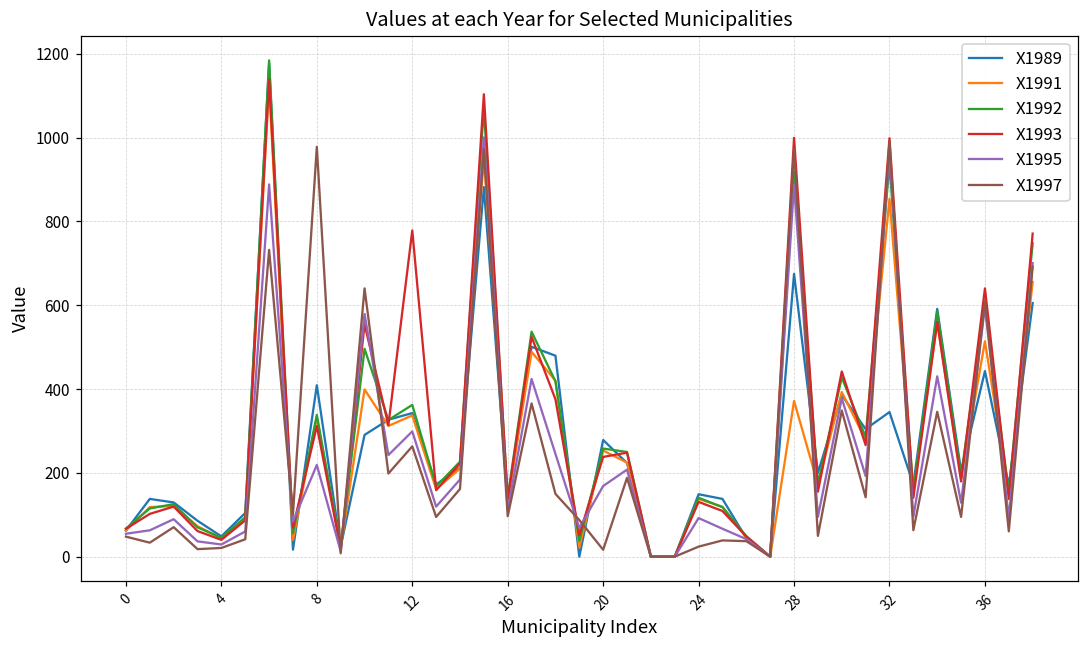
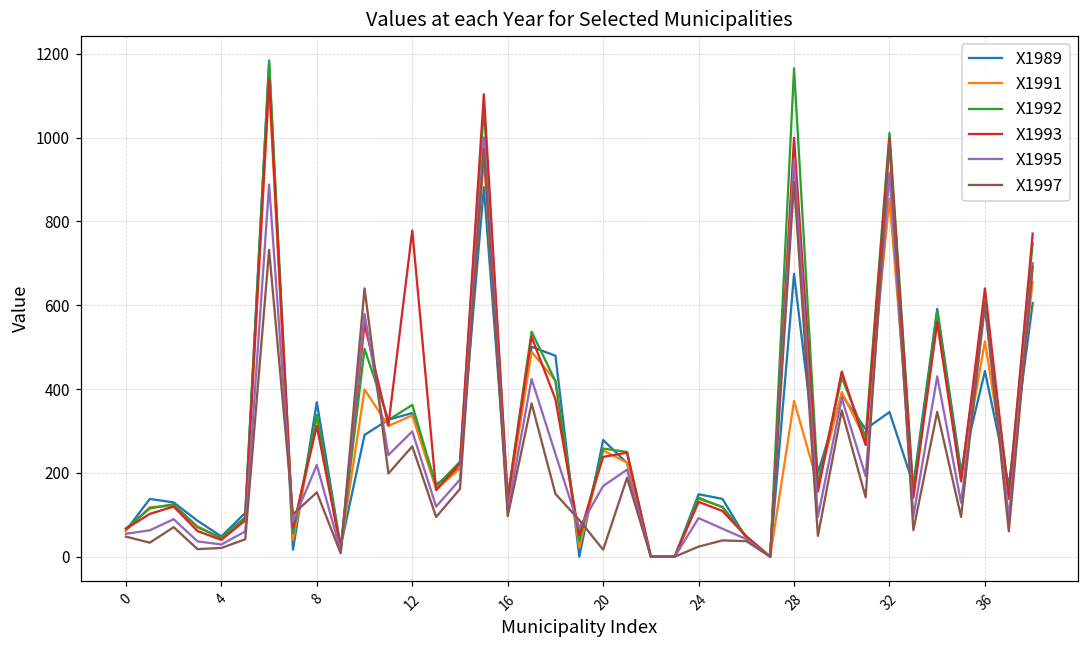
  {
    "X1989": {
-     "8": 410,
+     "8": 370,
      "20": 280,
      "24": 150,
      "28": 670,
      "32": 350,
      "36": 440
    },
    "X1991": {
      "28": 370,
      "32": 850,
      "36": 510
    },
    "X1992": {
      "12": 360,
-     "28": 920,
-     "32": 940
+     "28": 1170,
+     "32": 1010
    },
    "X1993": {
      "8": 310,
      "12": 780,
      "20": 240,
      "24": 130,
      "28": 1000,
      "32": 1000,
      "36": 640
    },
    "X1995": {
      "0": 50,
      "4": 30,
      "8": 220,
      "12": 300,
      "16": 110,
      "20": 170,
      "24": 90,
-     "28": 890,
-     "32": 960
+     "28": 950,
+     "32": 920
    },
    "X1997": {
      "0": 50,
      "4": 20,
-     "8": 980,
+     "8": 150,
      "12": 260,
      "16": 100,
      "20": 20,
      "24": 20,
-     "28": 970,
+     "28": 890,
      "32": 990,
      "36": 610
    }
  }
